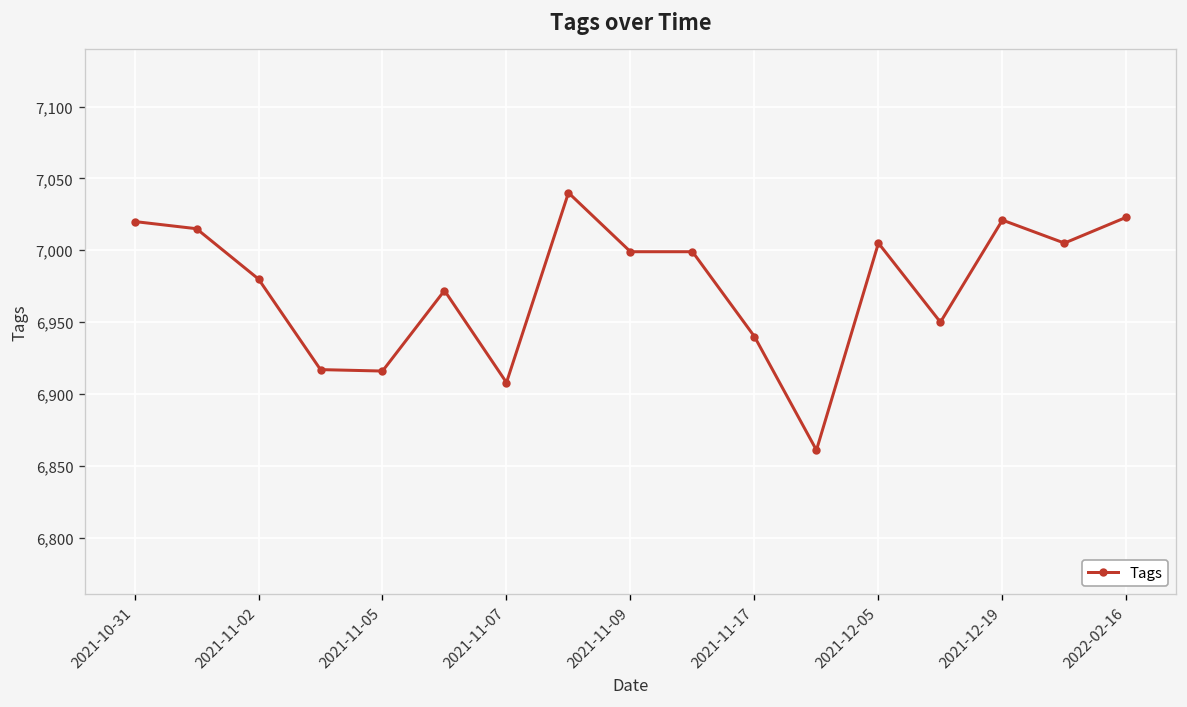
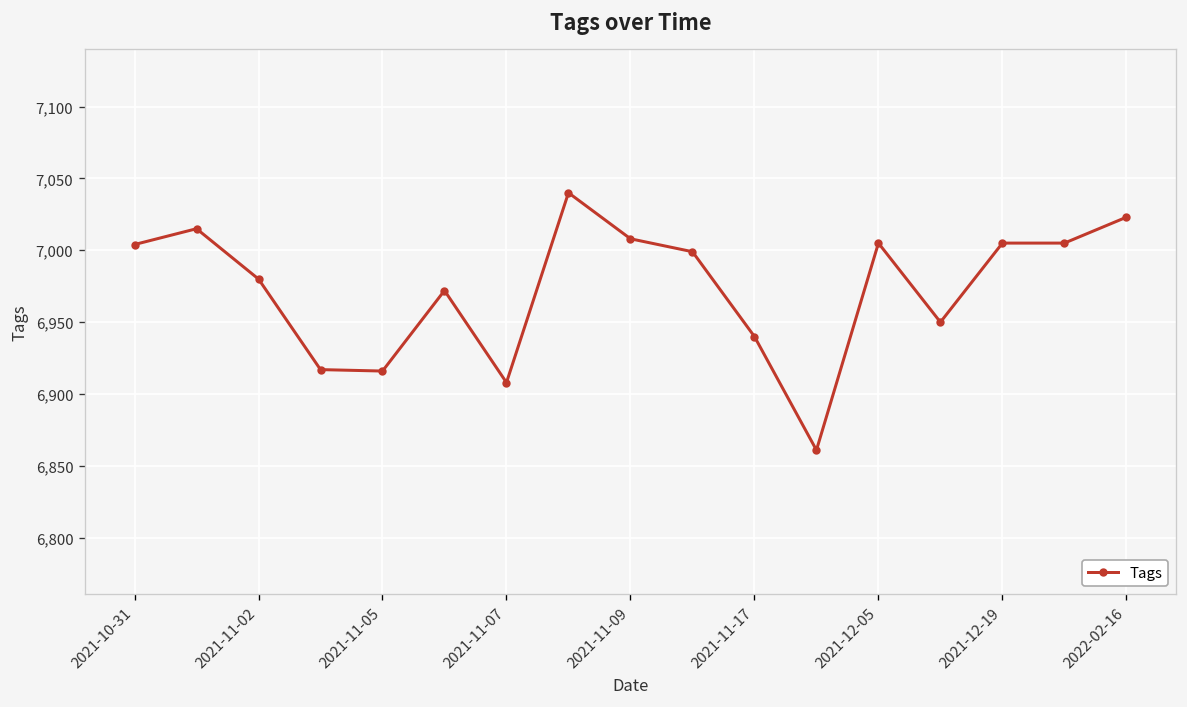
  {
-   "2021-10-31": "7,020",
+   "2021-10-31": "7,004",
    "2021-11-02": "6,980",
    "2021-11-05": "6,916",
    "2021-11-07": "6,908",
-   "2021-11-09": "6,999",
+   "2021-11-09": "7,008",
    "2021-11-17": "6,940",
    "2021-12-05": "7,005",
-   "2021-12-19": "7,021",
+   "2021-12-19": "7,005",
    "2022-02-16": "7,023"
  }
